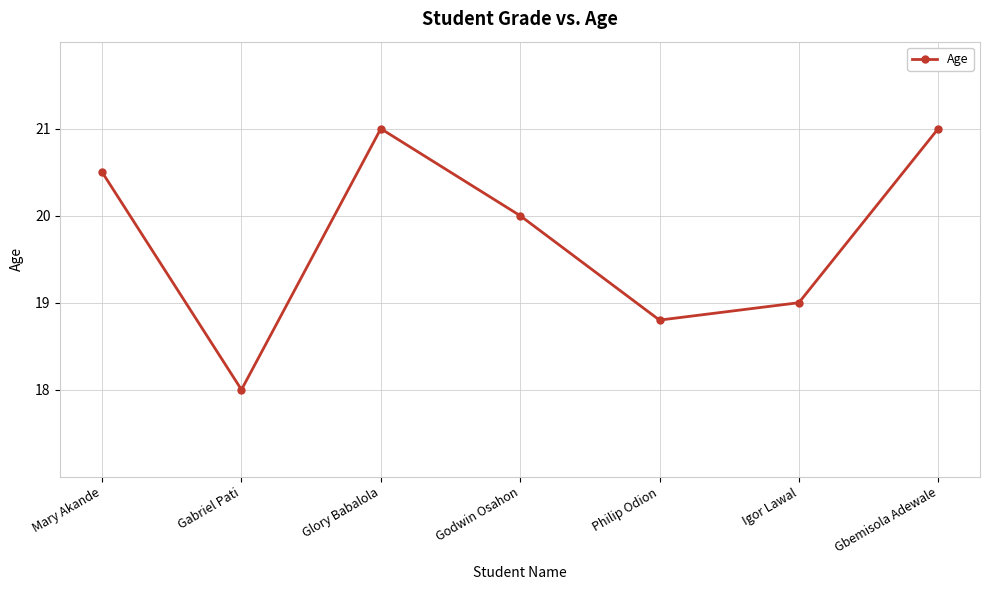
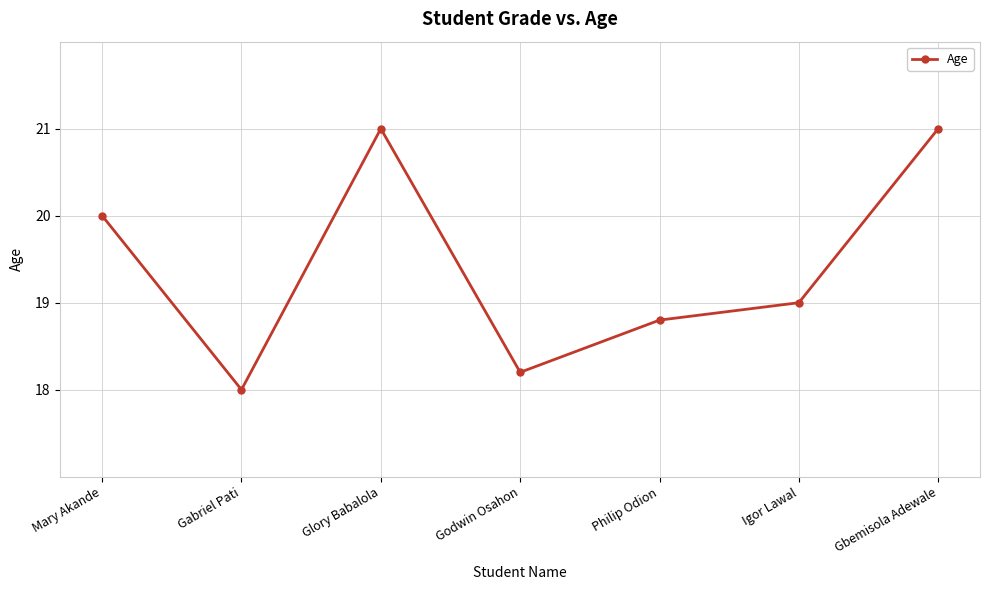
  {
-   "Mary Akande": 20.5,
+   "Mary Akande": 20.0,
    "Gabriel Pati": 18.0,
    "Glory Babalola": 21.0,
-   "Godwin Osahon": 20.0,
+   "Godwin Osahon": 18.2,
    "Philip Odion": 18.8,
    "Igor Lawal": 19.0,
    "Gbemisola Adewale": 21.0
  }
